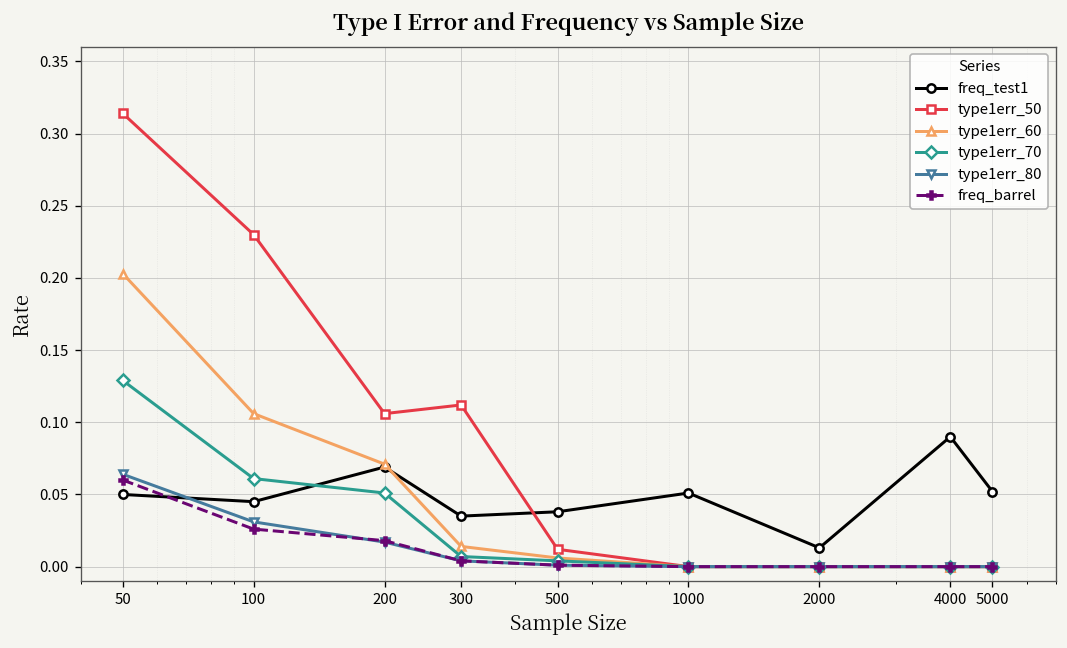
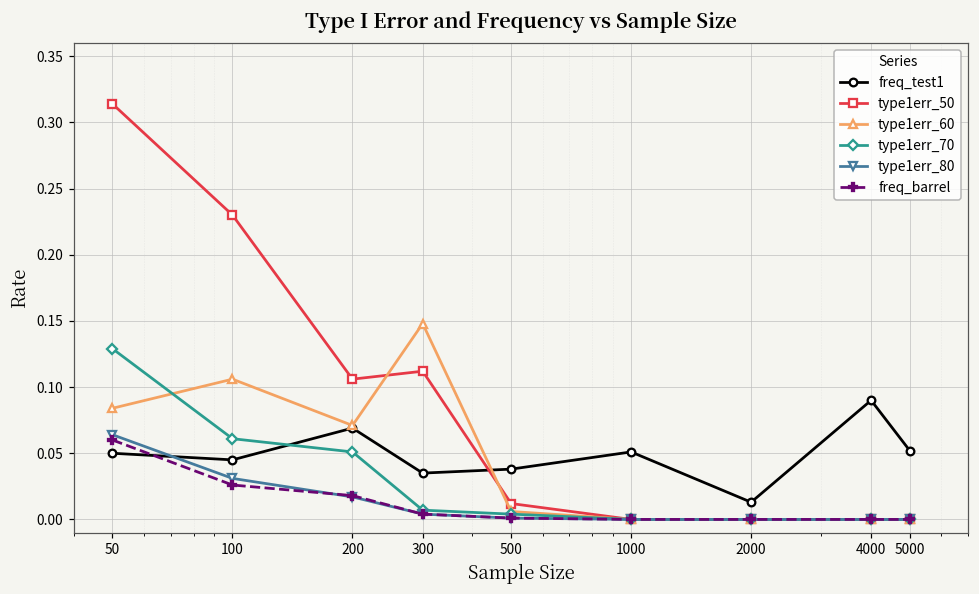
  {
    "freq_test1": {
      "50": 0.050,
      "100": 0.045,
      "300": 0.035,
      "500": 0.038,
      "1000": 0.051,
      "2000": 0.013,
      "4000": 0.090,
      "5000": 0.052
    },
    "type1err_50": {
      "50": 0.314,
      "100": 0.230,
      "200": 0.106,
      "300": 0.112,
      "500": 0.012
    },
    "type1err_60": {
-     "50": 0.203,
+     "50": 0.084,
      "100": 0.106,
-     "300": 0.014
+     "300": 0.148
    },
    "freq_barrel": {
      "50": 0.060,
      "100": 0.026
    }
  }
